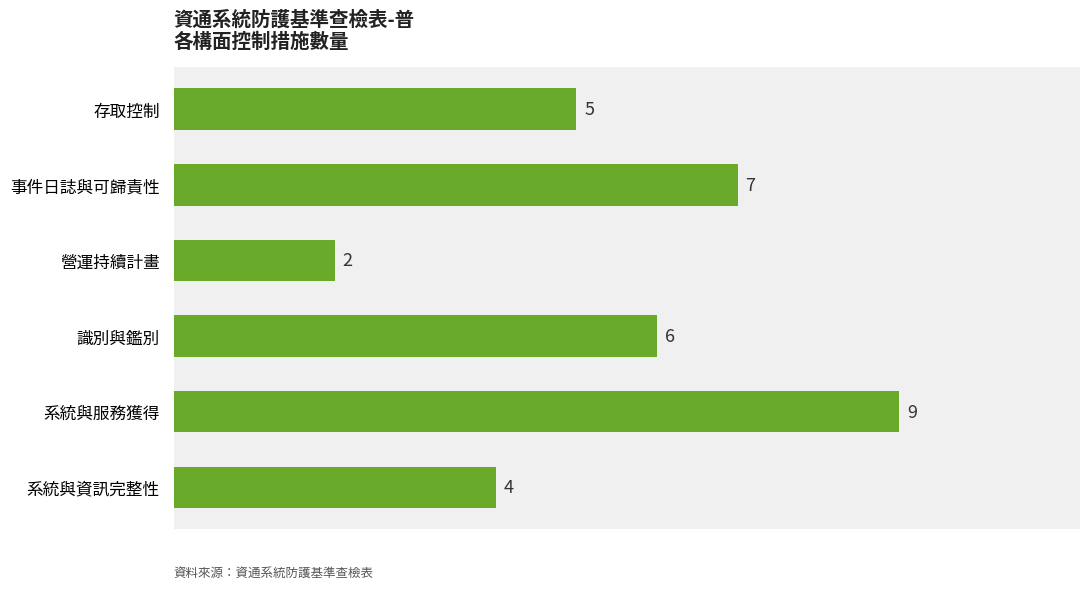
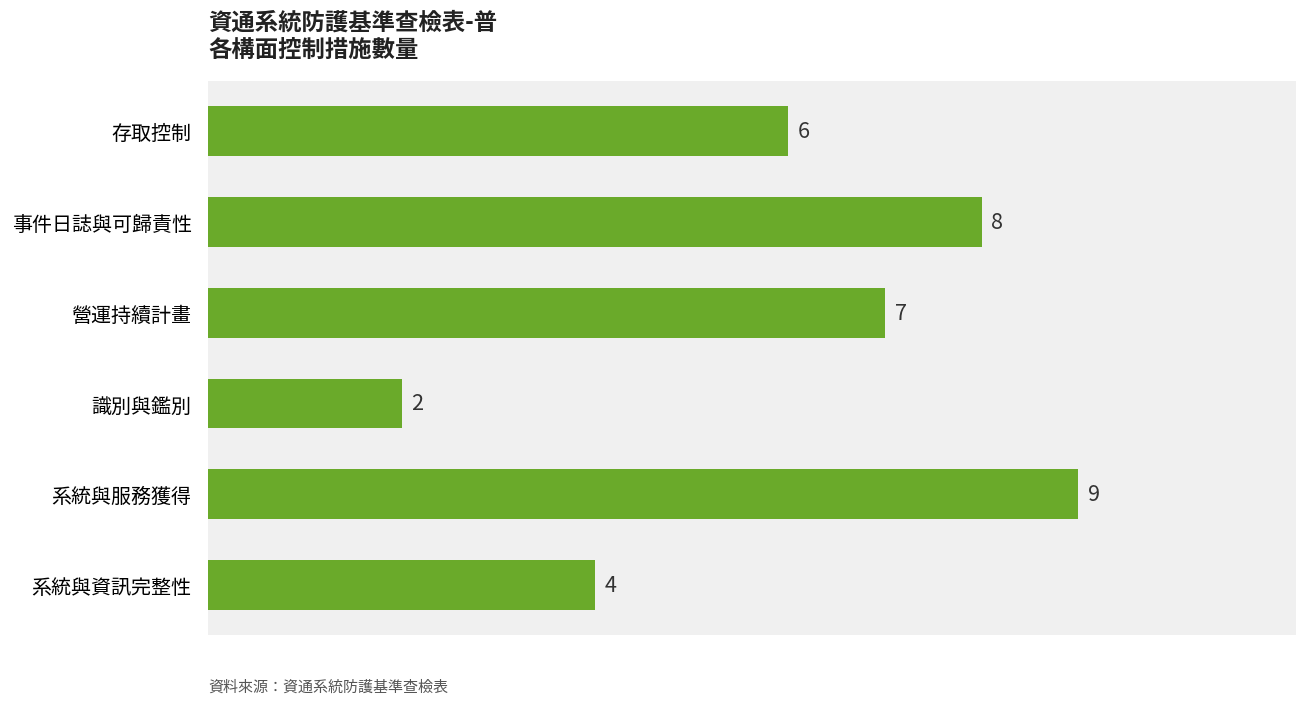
  {
-   "存取控制": 5,
-   "事件日誌與可歸責性": 7,
-   "營運持續計畫": 2,
-   "識別與鑑別": 6,
+   "存取控制": 6,
+   "事件日誌與可歸責性": 8,
+   "營運持續計畫": 7,
+   "識別與鑑別": 2,
    "系統與服務獲得": 9,
    "系統與資訊完整性": 4
  }
